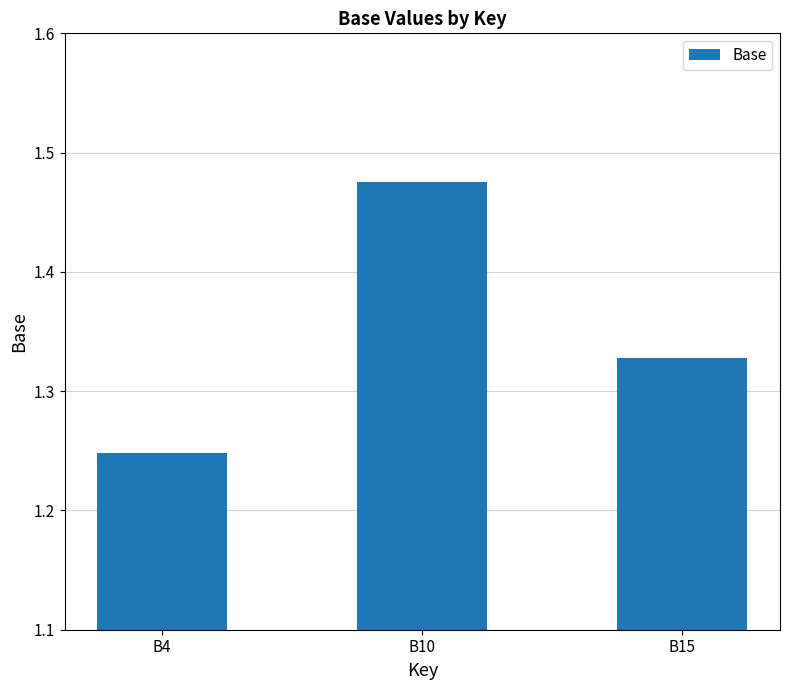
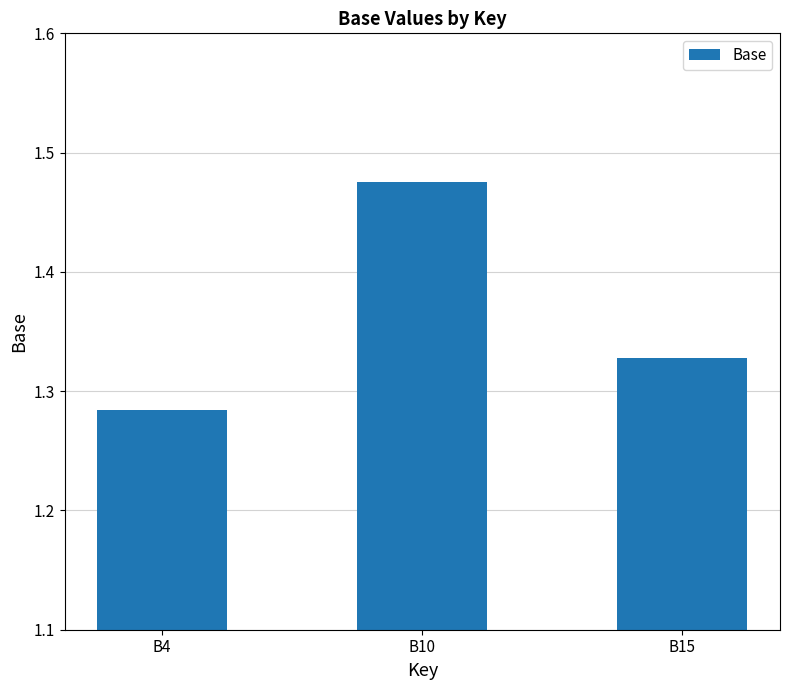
  {
-   "B4": 1.248,
+   "B4": 1.284,
    "B10": 1.475,
    "B15": 1.328
  }
